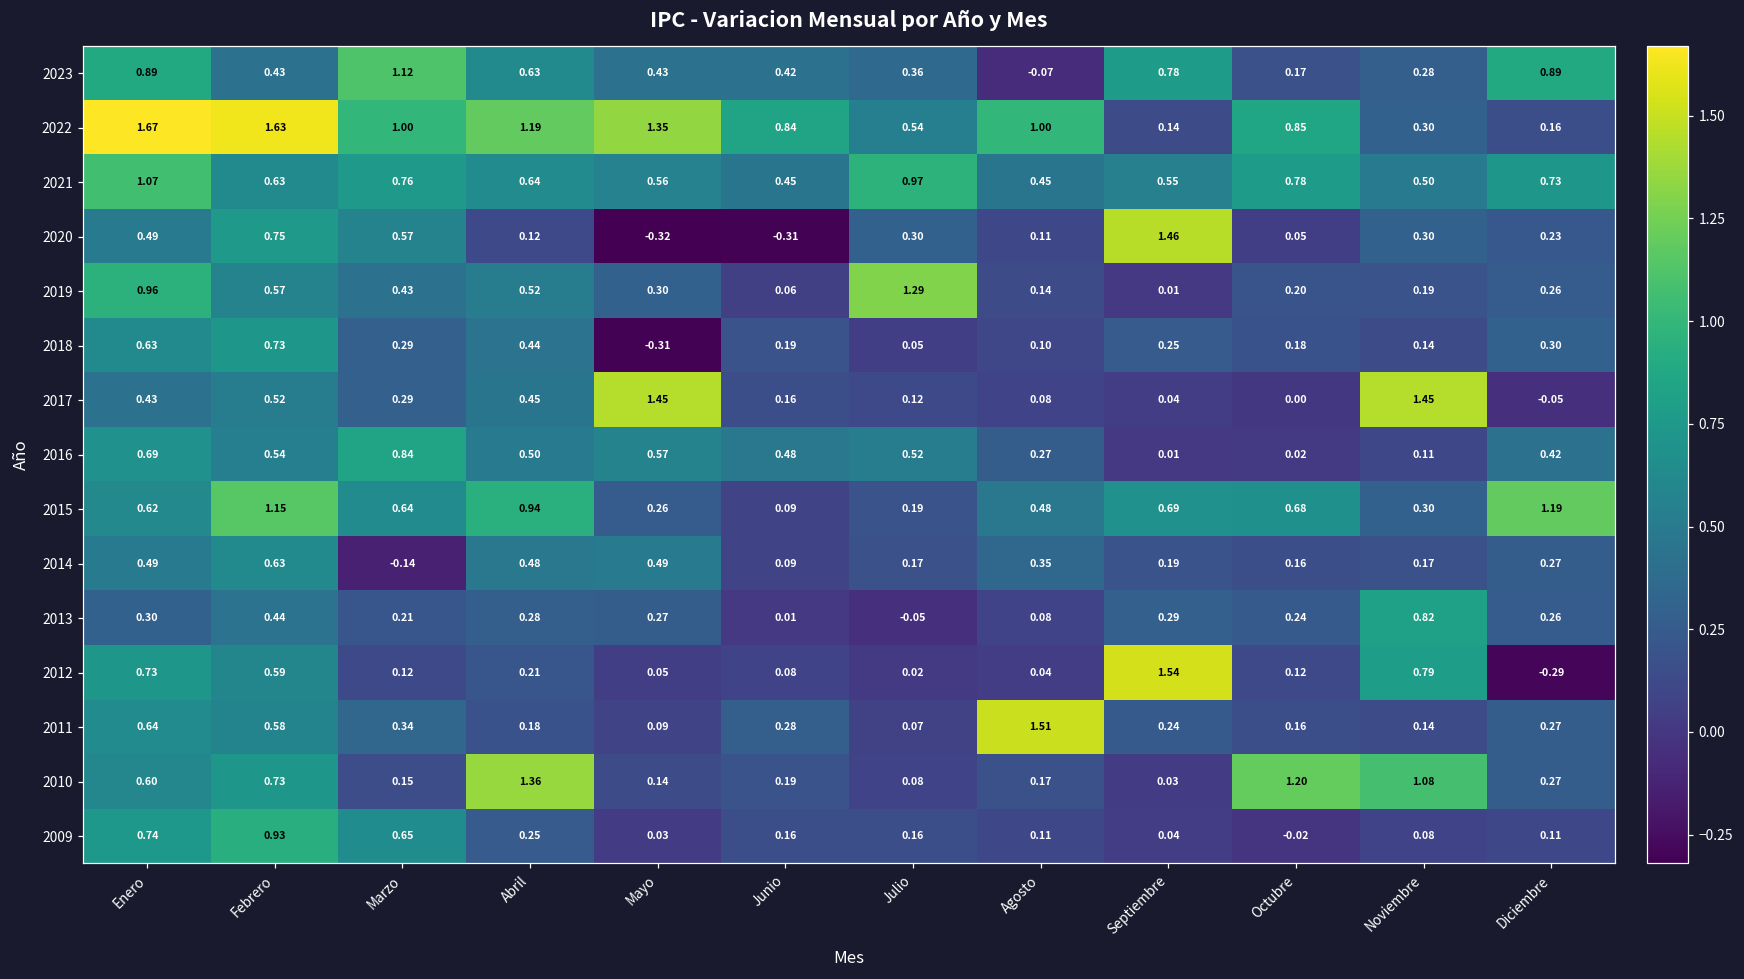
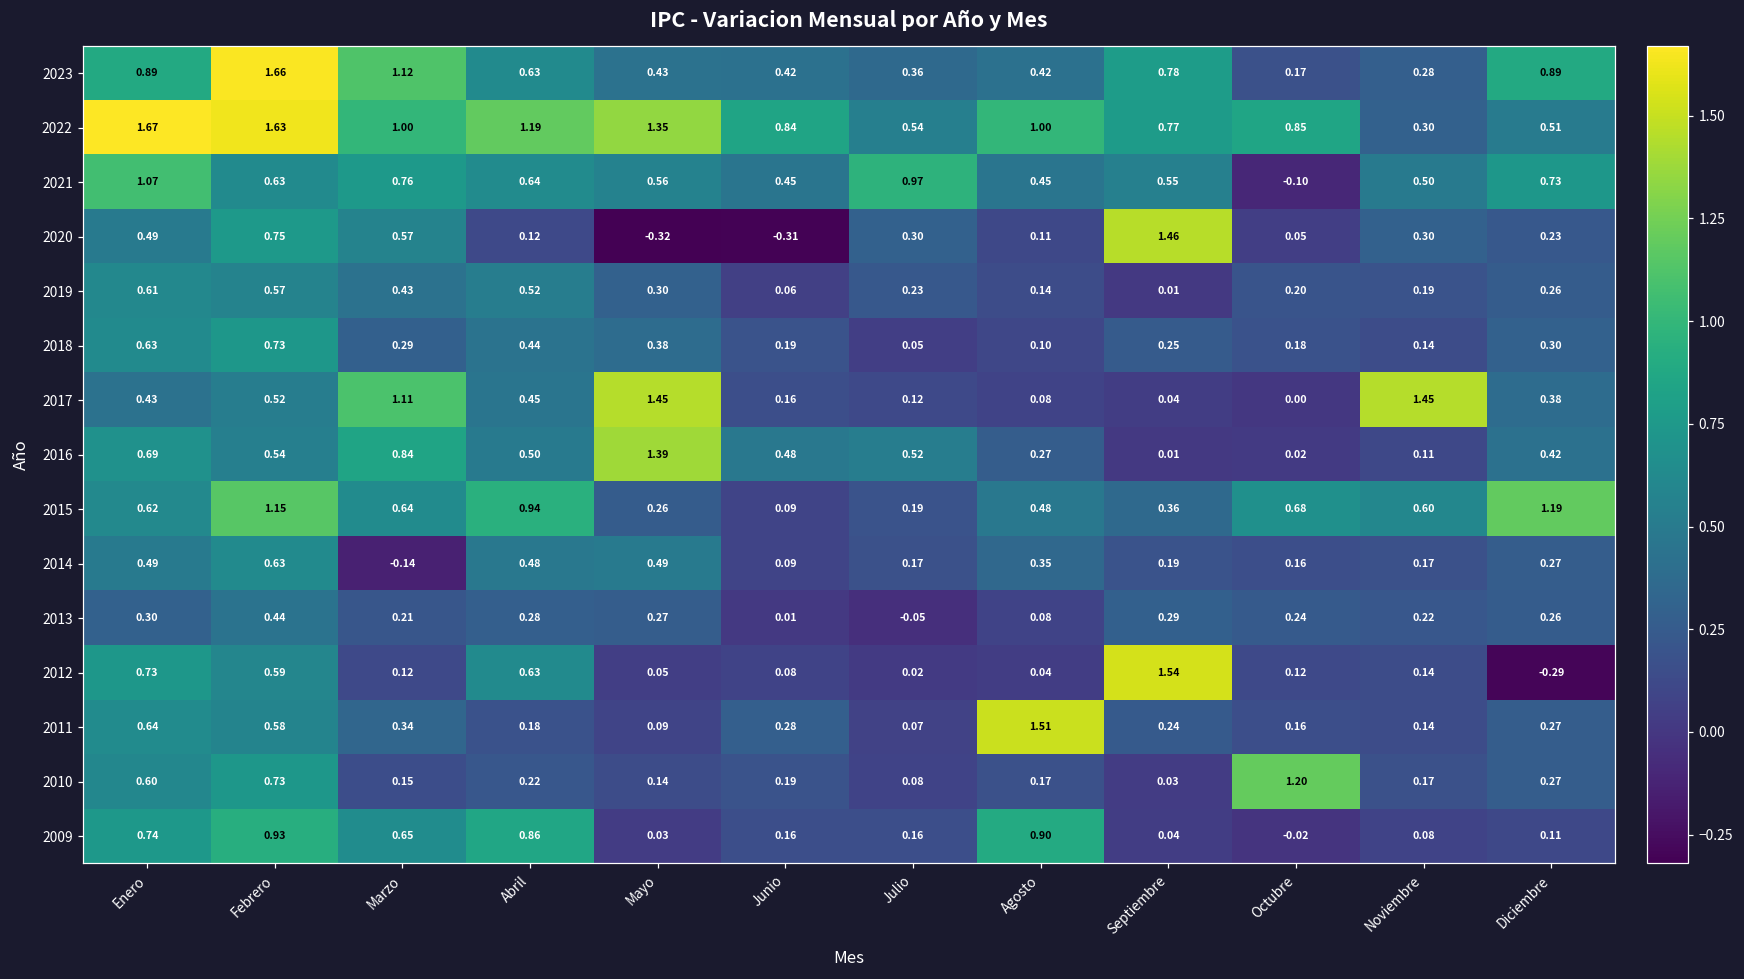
  {
    "2023": {
      "Enero": 0.89,
-     "Febrero": 0.43,
+     "Febrero": 1.66,
      "Marzo": 1.12,
      "Abril": 0.63,
      "Mayo": 0.43,
      "Junio": 0.42,
      "Julio": 0.36,
-     "Agosto": -0.07,
+     "Agosto": 0.42,
      "Septiembre": 0.78,
      "Octubre": 0.17,
      "Noviembre": 0.28,
      "Diciembre": 0.89
    },
    "2022": {
      "Enero": 1.67,
      "Febrero": 1.63,
      "Marzo": 1.00,
      "Abril": 1.19,
      "Mayo": 1.35,
      "Junio": 0.84,
      "Julio": 0.54,
      "Agosto": 1.00,
-     "Septiembre": 0.14,
+     "Septiembre": 0.77,
      "Octubre": 0.85,
      "Noviembre": 0.30,
-     "Diciembre": 0.16
+     "Diciembre": 0.51
    },
    "2021": {
      "Enero": 1.07,
      "Febrero": 0.63,
      "Marzo": 0.76,
      "Abril": 0.64,
      "Mayo": 0.56,
      "Junio": 0.45,
      "Julio": 0.97,
      "Agosto": 0.45,
      "Septiembre": 0.55,
-     "Octubre": 0.78,
+     "Octubre": -0.10,
      "Noviembre": 0.50,
      "Diciembre": 0.73
    },
    "2020": {
      "Enero": 0.49,
      "Febrero": 0.75,
      "Marzo": 0.57,
      "Abril": 0.12,
      "Mayo": -0.32,
      "Junio": -0.31,
      "Julio": 0.30,
      "Agosto": 0.11,
      "Septiembre": 1.46,
      "Octubre": 0.05,
      "Noviembre": 0.30,
      "Diciembre": 0.23
    },
    "2019": {
-     "Enero": 0.96,
+     "Enero": 0.61,
      "Febrero": 0.57,
      "Marzo": 0.43,
      "Abril": 0.52,
      "Mayo": 0.30,
      "Junio": 0.06,
-     "Julio": 1.29,
+     "Julio": 0.23,
      "Agosto": 0.14,
      "Septiembre": 0.01,
      "Octubre": 0.20,
      "Noviembre": 0.19,
      "Diciembre": 0.26
    },
    "2018": {
      "Enero": 0.63,
      "Febrero": 0.73,
      "Marzo": 0.29,
      "Abril": 0.44,
-     "Mayo": -0.31,
+     "Mayo": 0.38,
      "Junio": 0.19,
      "Julio": 0.05,
      "Agosto": 0.10,
      "Septiembre": 0.25,
      "Octubre": 0.18,
      "Noviembre": 0.14,
      "Diciembre": 0.30
    },
    "2017": {
      "Enero": 0.43,
      "Febrero": 0.52,
-     "Marzo": 0.29,
+     "Marzo": 1.11,
      "Abril": 0.45,
      "Mayo": 1.45,
      "Junio": 0.16,
      "Julio": 0.12,
      "Agosto": 0.08,
      "Septiembre": 0.04,
      "Octubre": 0.00,
      "Noviembre": 1.45,
-     "Diciembre": -0.05
+     "Diciembre": 0.38
    },
    "2016": {
      "Enero": 0.69,
      "Febrero": 0.54,
      "Marzo": 0.84,
      "Abril": 0.50,
-     "Mayo": 0.57,
+     "Mayo": 1.39,
      "Junio": 0.48,
      "Julio": 0.52,
      "Agosto": 0.27,
      "Septiembre": 0.01,
      "Octubre": 0.02,
      "Noviembre": 0.11,
      "Diciembre": 0.42
    },
    "2015": {
      "Enero": 0.62,
      "Febrero": 1.15,
      "Marzo": 0.64,
      "Abril": 0.94,
      "Mayo": 0.26,
      "Junio": 0.09,
      "Julio": 0.19,
      "Agosto": 0.48,
-     "Septiembre": 0.69,
+     "Septiembre": 0.36,
      "Octubre": 0.68,
-     "Noviembre": 0.30,
+     "Noviembre": 0.60,
      "Diciembre": 1.19
    },
    "2014": {
      "Enero": 0.49,
      "Febrero": 0.63,
      "Marzo": -0.14,
      "Abril": 0.48,
      "Mayo": 0.49,
      "Junio": 0.09,
      "Julio": 0.17,
      "Agosto": 0.35,
      "Septiembre": 0.19,
      "Octubre": 0.16,
      "Noviembre": 0.17,
      "Diciembre": 0.27
    },
    "2013": {
      "Enero": 0.30,
      "Febrero": 0.44,
      "Marzo": 0.21,
      "Abril": 0.28,
      "Mayo": 0.27,
      "Junio": 0.01,
      "Julio": -0.05,
      "Agosto": 0.08,
      "Septiembre": 0.29,
      "Octubre": 0.24,
-     "Noviembre": 0.82,
+     "Noviembre": 0.22,
      "Diciembre": 0.26
    },
    "2012": {
      "Enero": 0.73,
      "Febrero": 0.59,
      "Marzo": 0.12,
-     "Abril": 0.21,
+     "Abril": 0.63,
      "Mayo": 0.05,
      "Junio": 0.08,
      "Julio": 0.02,
      "Agosto": 0.04,
      "Septiembre": 1.54,
      "Octubre": 0.12,
-     "Noviembre": 0.79,
+     "Noviembre": 0.14,
      "Diciembre": -0.29
    },
    "2011": {
      "Enero": 0.64,
      "Febrero": 0.58,
      "Marzo": 0.34,
      "Abril": 0.18,
      "Mayo": 0.09,
      "Junio": 0.28,
      "Julio": 0.07,
      "Agosto": 1.51,
      "Septiembre": 0.24,
      "Octubre": 0.16,
      "Noviembre": 0.14,
      "Diciembre": 0.27
    },
    "2010": {
      "Enero": 0.60,
      "Febrero": 0.73,
      "Marzo": 0.15,
-     "Abril": 1.36,
+     "Abril": 0.22,
      "Mayo": 0.14,
      "Junio": 0.19,
      "Julio": 0.08,
      "Agosto": 0.17,
      "Septiembre": 0.03,
      "Octubre": 1.20,
-     "Noviembre": 1.08,
+     "Noviembre": 0.17,
      "Diciembre": 0.27
    },
    "2009": {
      "Enero": 0.74,
      "Febrero": 0.93,
      "Marzo": 0.65,
-     "Abril": 0.25,
+     "Abril": 0.86,
      "Mayo": 0.03,
      "Junio": 0.16,
      "Julio": 0.16,
-     "Agosto": 0.11,
+     "Agosto": 0.90,
      "Septiembre": 0.04,
      "Octubre": -0.02,
      "Noviembre": 0.08,
      "Diciembre": 0.11
    }
  }
